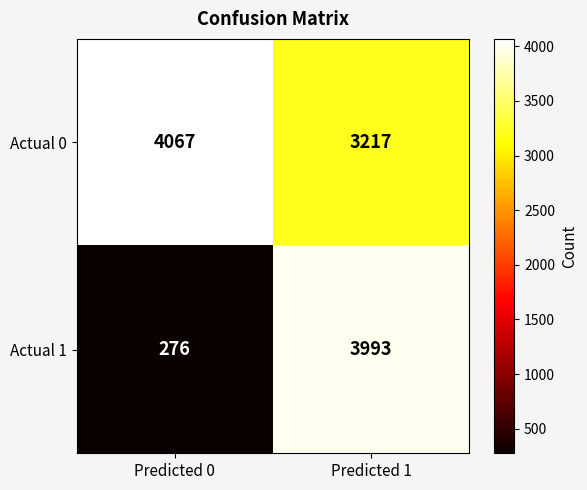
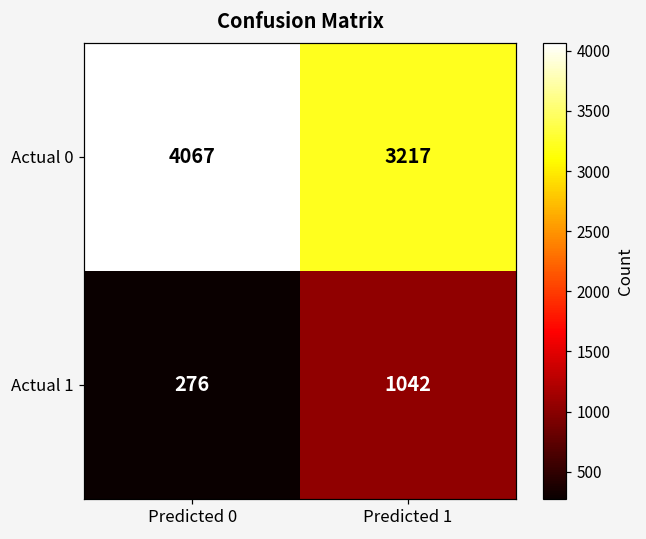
  {
    "Actual 0": {
      "Predicted 0": 4067,
      "Predicted 1": 3217
    },
    "Actual 1": {
      "Predicted 0": 276,
-     "Predicted 1": 3993
+     "Predicted 1": 1042
    }
  }
